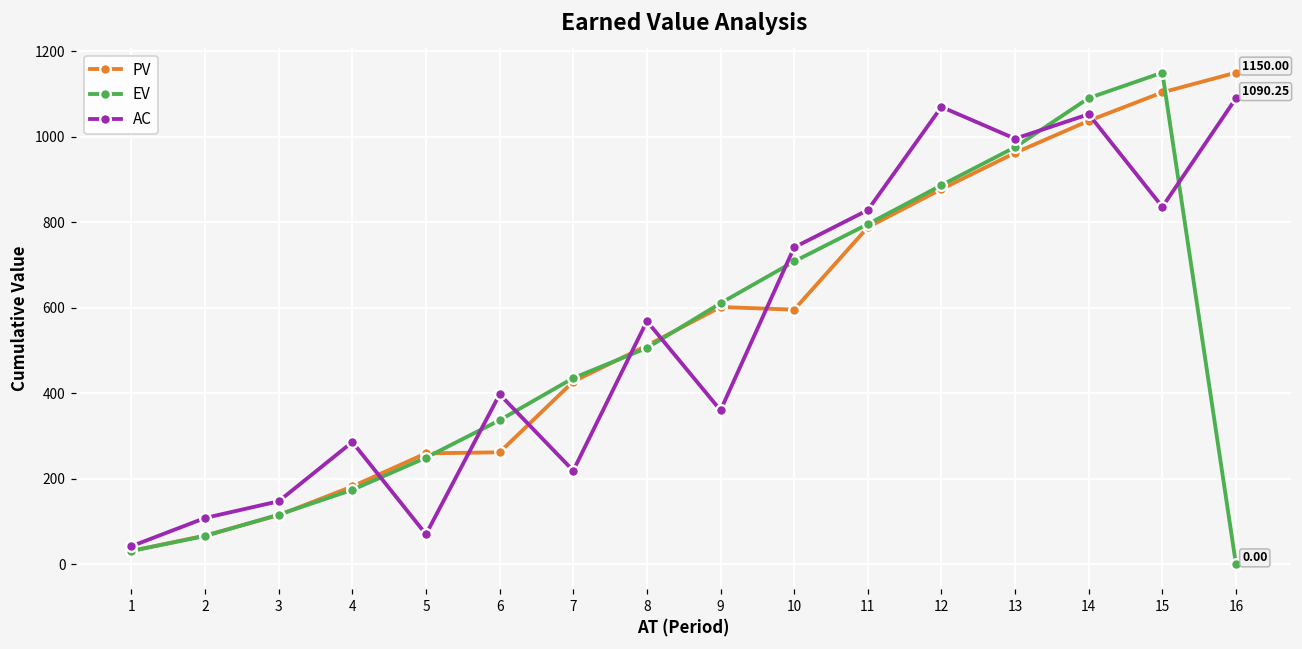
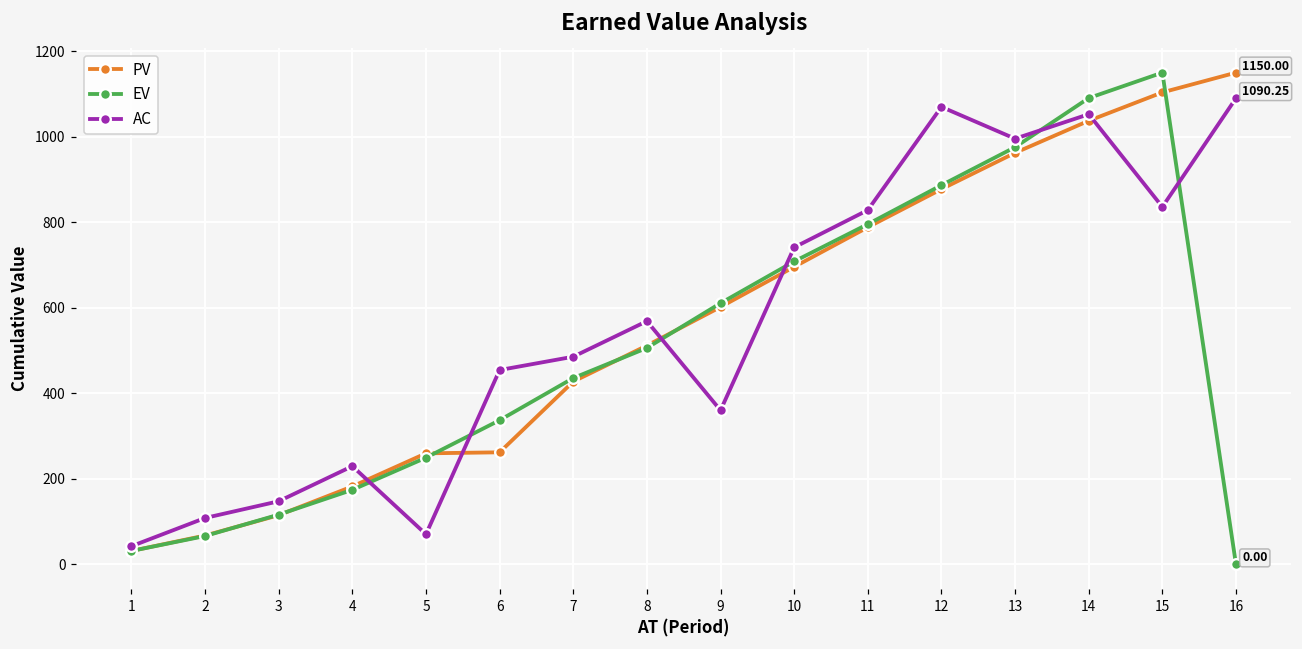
  {
    "PV": {
      "4": 180,
      "5": 260,
      "6": 260,
      "7": 430,
      "9": 600,
-     "10": 600,
+     "10": 700,
      "11": 790,
      "12": 880,
      "13": 960,
      "14": 1040,
      "15": 1100
    },
    "EV": {
      "4": 170,
      "5": 250,
      "6": 340,
      "7": 440,
      "9": 610,
      "10": 710,
      "11": 800,
      "12": 890,
      "13": 980,
      "14": 1090,
      "15": 1150
    },
    "AC": {
      "1": 40,
      "2": 110,
      "3": 150,
-     "4": 290,
+     "4": 230,
      "5": 70,
-     "6": 400,
-     "7": 220,
+     "6": 450,
+     "7": 490,
      "8": 570,
      "9": 360,
      "10": 740,
      "11": 830,
      "12": 1070,
      "13": 1000,
      "14": 1050,
      "15": 840
    }
  }
